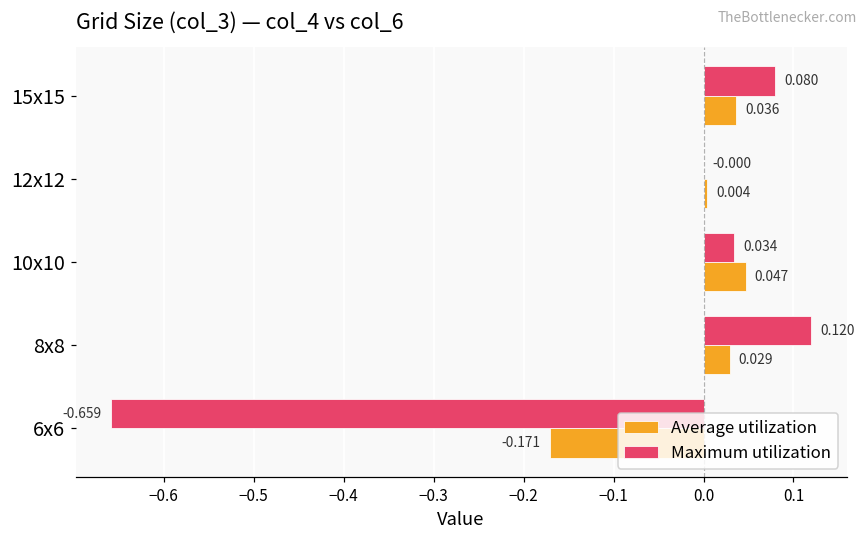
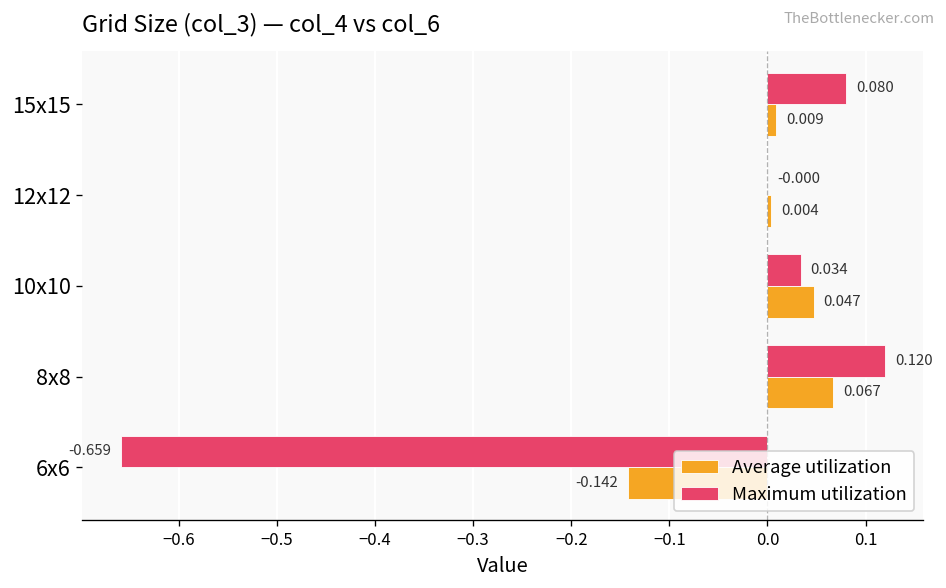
  {
    "Average utilization": {
-     "15x15": 0.036,
+     "15x15": 0.009,
      "12x12": 0.004,
      "10x10": 0.047,
-     "8x8": 0.029,
-     "6x6": -0.171
+     "8x8": 0.067,
+     "6x6": -0.142
    },
    "Maximum utilization": {
      "15x15": 0.080,
      "12x12": -0.000,
      "10x10": 0.034,
      "8x8": 0.120,
      "6x6": -0.659
    }
  }
